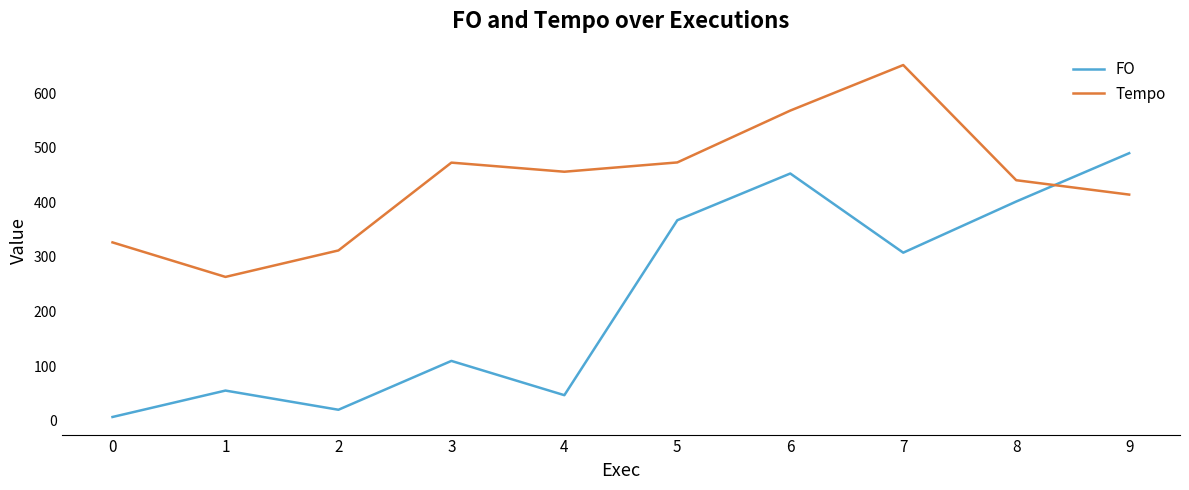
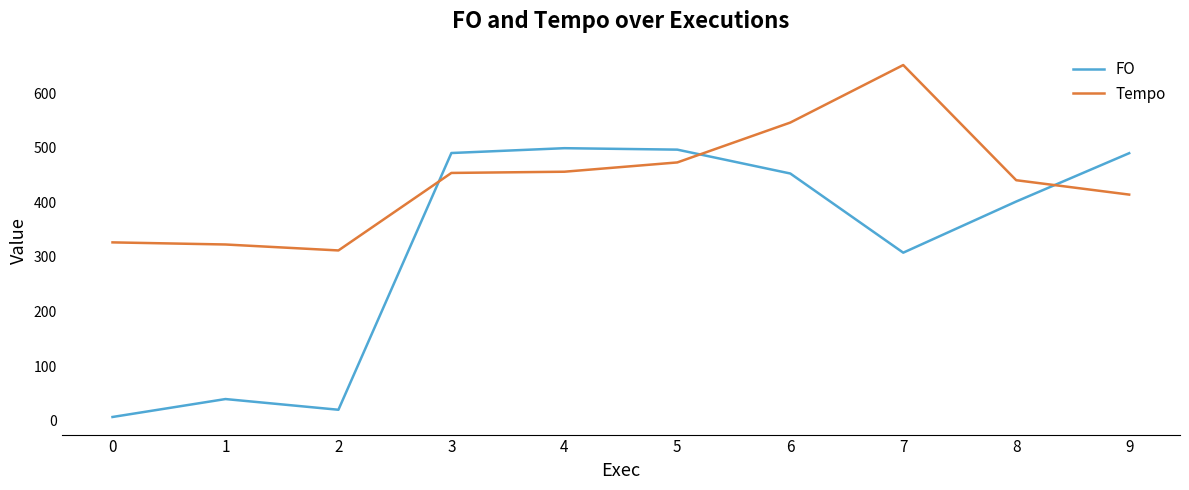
  {
    "FO": {
      "0": 10,
-     "1": 60,
+     "1": 40,
      "2": 20,
-     "3": 110,
-     "4": 50,
-     "5": 370,
+     "3": 490,
+     "4": 500,
+     "5": 500,
      "6": 450,
      "7": 310,
      "8": 400,
      "9": 490
    },
    "Tempo": {
      "0": 330,
-     "1": 260,
+     "1": 320,
      "2": 310,
-     "3": 470,
+     "3": 450,
      "4": 460,
      "5": 470,
-     "6": 570,
+     "6": 550,
      "7": 650,
      "8": 440,
      "9": 410
    }
  }
